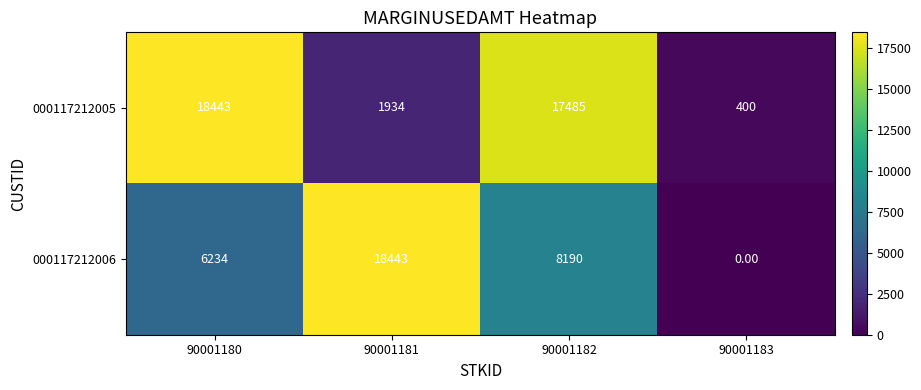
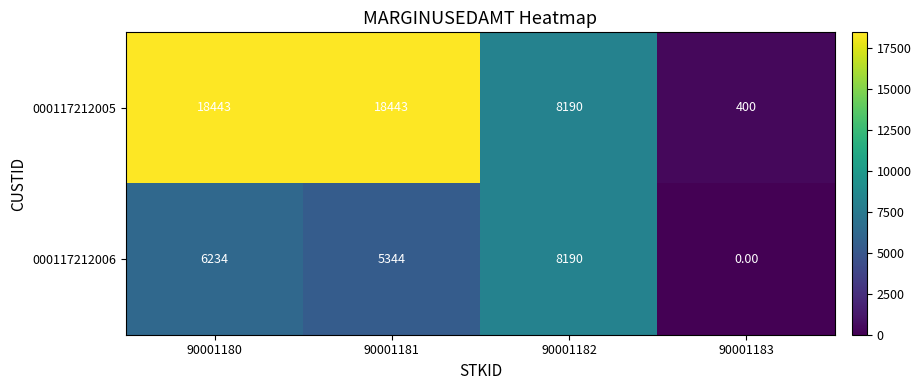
  {
    "000117212005": {
      "90001180": 18443,
-     "90001181": 1934,
-     "90001182": 17485,
+     "90001181": 18443,
+     "90001182": 8190,
      "90001183": 400
    },
    "000117212006": {
      "90001180": 6234,
-     "90001181": 18443,
+     "90001181": 5344,
      "90001182": 8190,
      "90001183": 0.00
    }
  }
